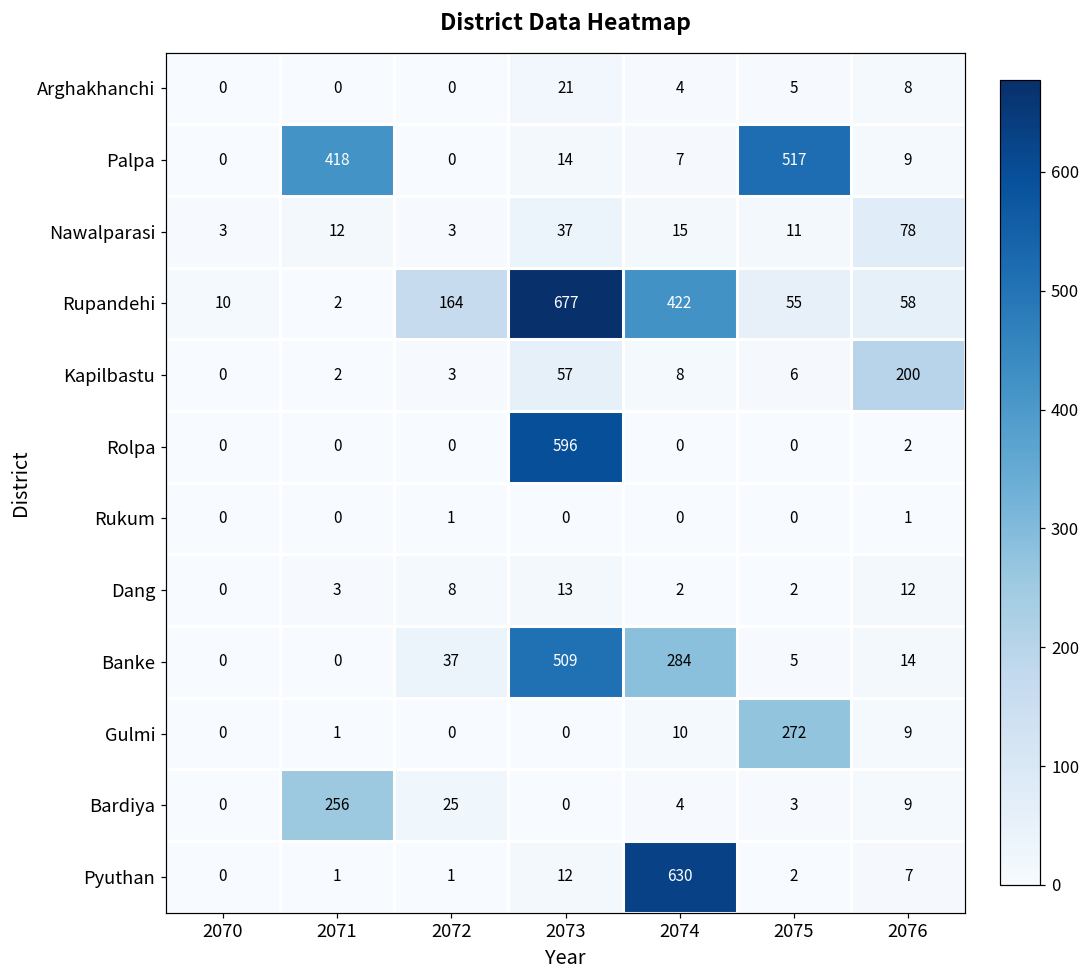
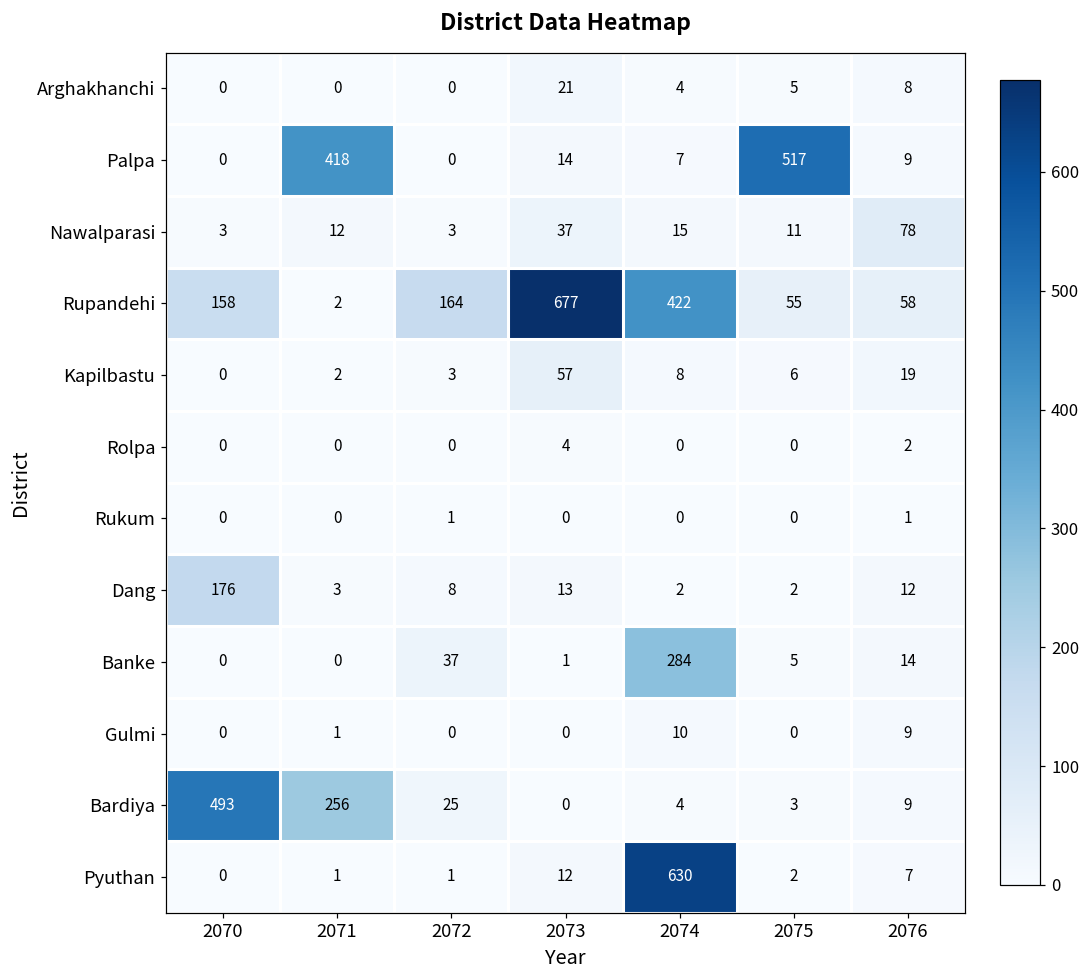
  {
    "Arghakhanchi": {
      "2070": 0,
      "2071": 0,
      "2072": 0,
      "2073": 21,
      "2074": 4,
      "2075": 5,
      "2076": 8
    },
    "Palpa": {
      "2070": 0,
      "2071": 418,
      "2072": 0,
      "2073": 14,
      "2074": 7,
      "2075": 517,
      "2076": 9
    },
    "Nawalparasi": {
      "2070": 3,
      "2071": 12,
      "2072": 3,
      "2073": 37,
      "2074": 15,
      "2075": 11,
      "2076": 78
    },
    "Rupandehi": {
-     "2070": 10,
+     "2070": 158,
      "2071": 2,
      "2072": 164,
      "2073": 677,
      "2074": 422,
      "2075": 55,
      "2076": 58
    },
    "Kapilbastu": {
      "2070": 0,
      "2071": 2,
      "2072": 3,
      "2073": 57,
      "2074": 8,
      "2075": 6,
-     "2076": 200
+     "2076": 19
    },
    "Rolpa": {
      "2070": 0,
      "2071": 0,
      "2072": 0,
-     "2073": 596,
+     "2073": 4,
      "2074": 0,
      "2075": 0,
      "2076": 2
    },
    "Rukum": {
      "2070": 0,
      "2071": 0,
      "2072": 1,
      "2073": 0,
      "2074": 0,
      "2075": 0,
      "2076": 1
    },
    "Dang": {
-     "2070": 0,
+     "2070": 176,
      "2071": 3,
      "2072": 8,
      "2073": 13,
      "2074": 2,
      "2075": 2,
      "2076": 12
    },
    "Banke": {
      "2070": 0,
      "2071": 0,
      "2072": 37,
-     "2073": 509,
+     "2073": 1,
      "2074": 284,
      "2075": 5,
      "2076": 14
    },
    "Gulmi": {
      "2070": 0,
      "2071": 1,
      "2072": 0,
      "2073": 0,
      "2074": 10,
-     "2075": 272,
+     "2075": 0,
      "2076": 9
    },
    "Bardiya": {
-     "2070": 0,
+     "2070": 493,
      "2071": 256,
      "2072": 25,
      "2073": 0,
      "2074": 4,
      "2075": 3,
      "2076": 9
    },
    "Pyuthan": {
      "2070": 0,
      "2071": 1,
      "2072": 1,
      "2073": 12,
      "2074": 630,
      "2075": 2,
      "2076": 7
    }
  }
